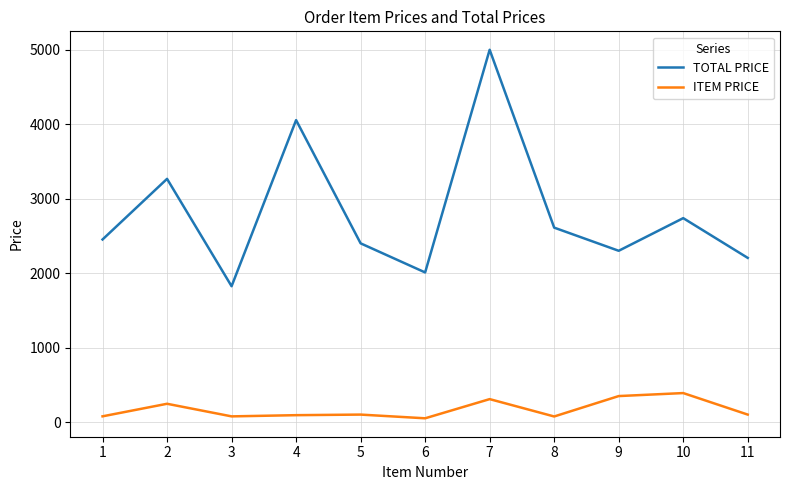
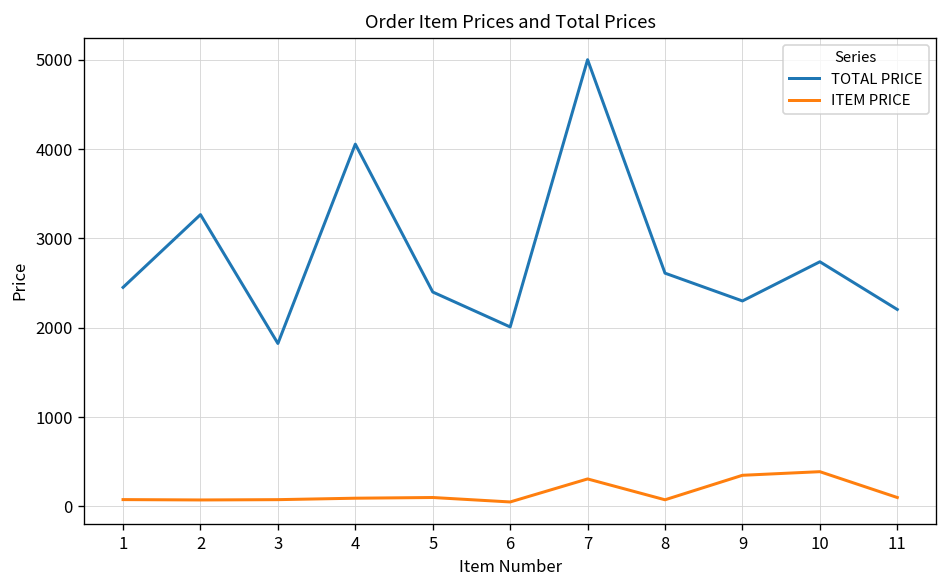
  {
    "TOTAL PRICE": {
      "1": 2500,
      "2": 3300,
      "3": 1800,
      "4": 4100,
      "5": 2400,
      "6": 2000,
      "7": 5000,
      "8": 2600,
      "9": 2300,
      "10": 2700,
      "11": 2200
    },
    "ITEM PRICE": {
      "1": 100,
-     "2": 200,
+     "2": 100,
      "3": 100,
      "4": 100,
      "5": 100,
      "6": 100,
      "7": 300,
      "8": 100,
      "9": 300,
      "10": 400,
      "11": 100
    }
  }
